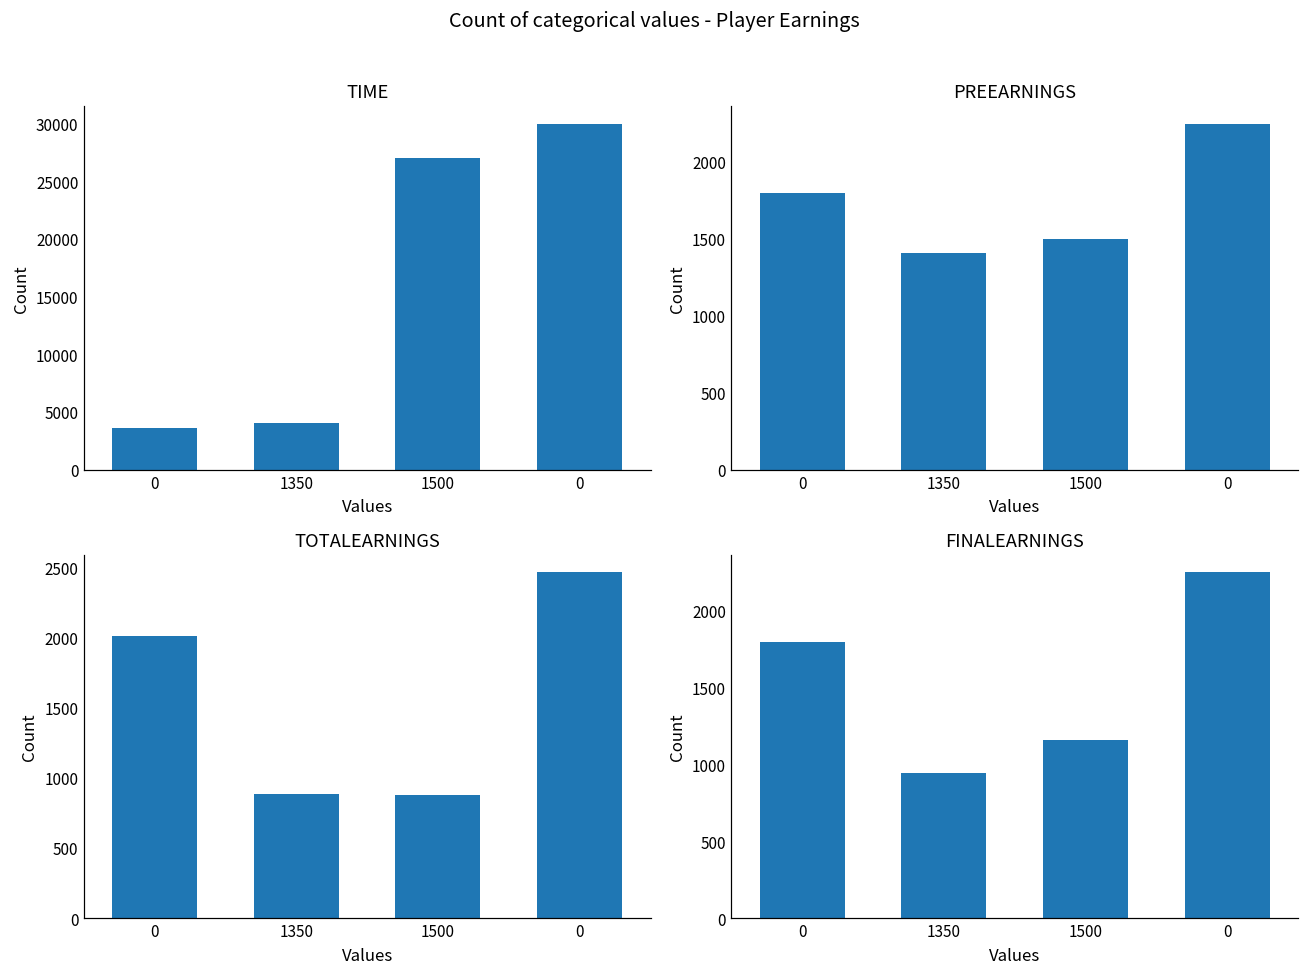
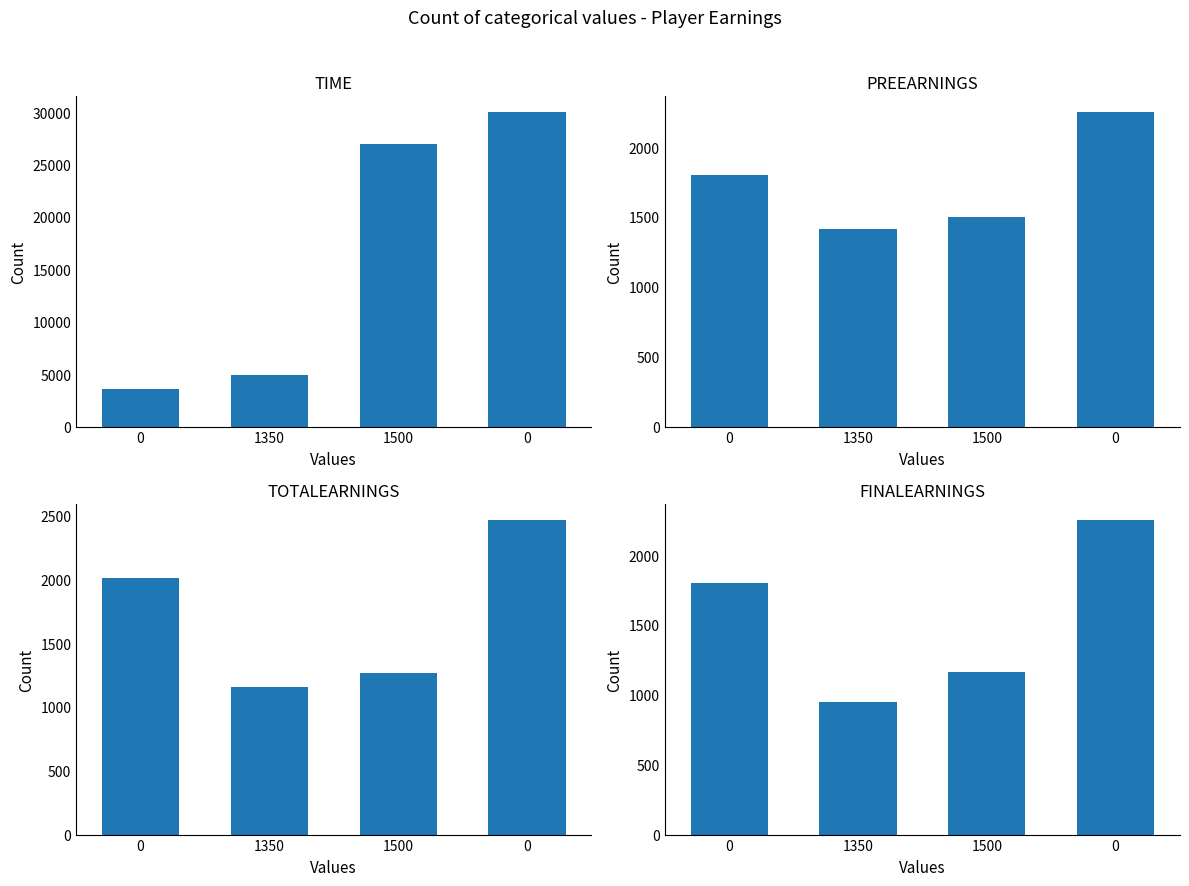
  {
    "TIME": {
-     "1350": 4000,
+     "1350": 4900,
      "1500": 27000
    },
    "PREEARNINGS": {
      "1350": 1410,
      "1500": 1500
    },
    "TOTALEARNINGS": {
-     "1350": 890,
-     "1500": 880
+     "1350": 1160,
+     "1500": 1260
    },
    "FINALEARNINGS": {
      "1350": 950,
      "1500": 1160
    }
  }
